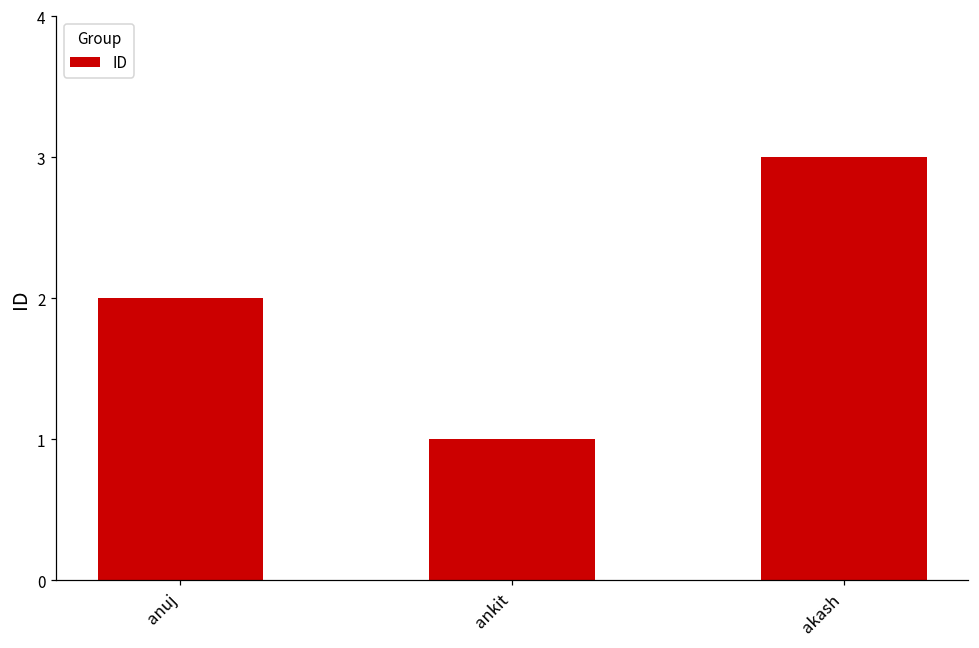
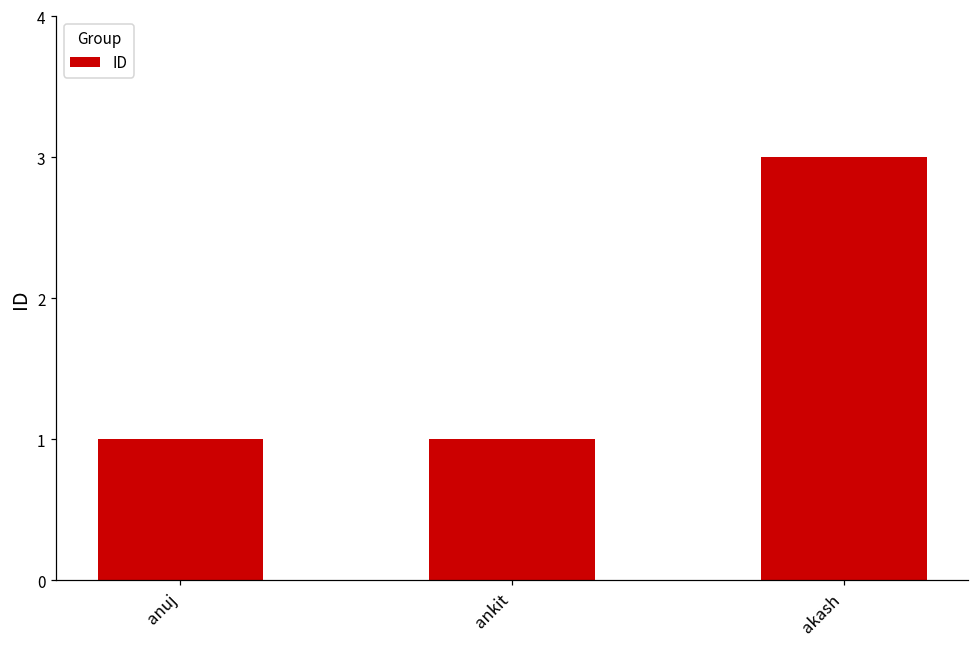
  {
-   "anuj": 2,
+   "anuj": 1,
    "ankit": 1,
    "akash": 3
  }
